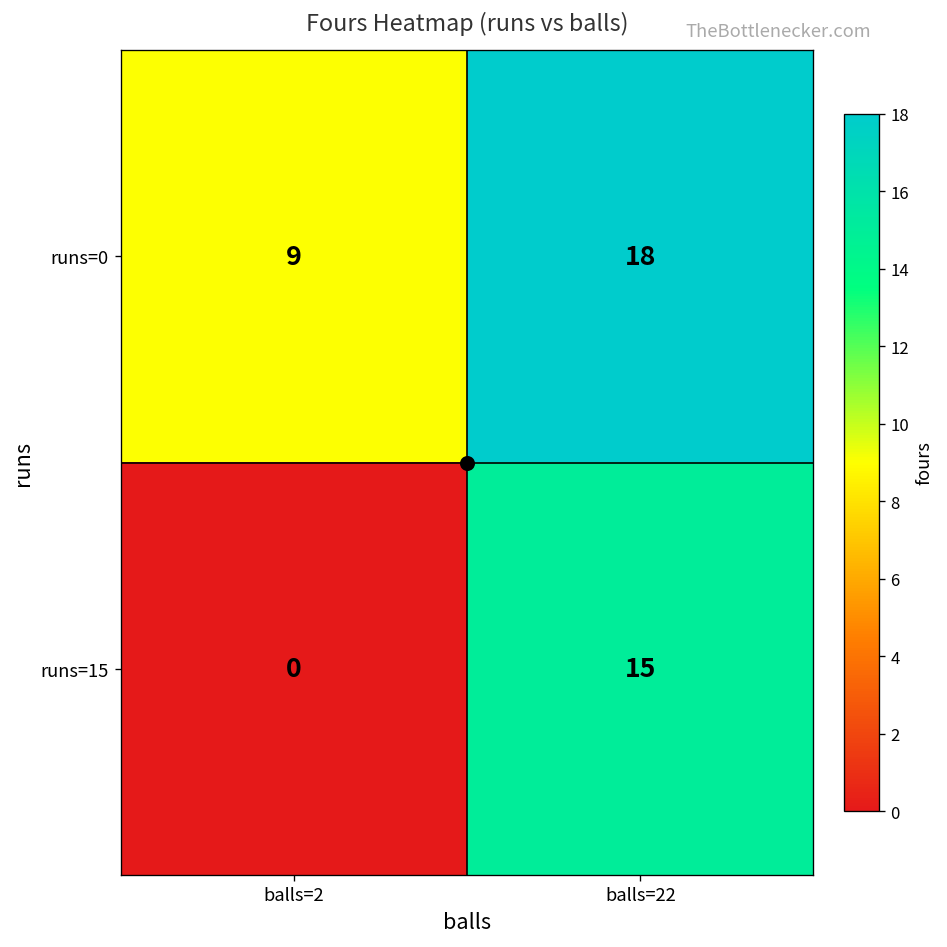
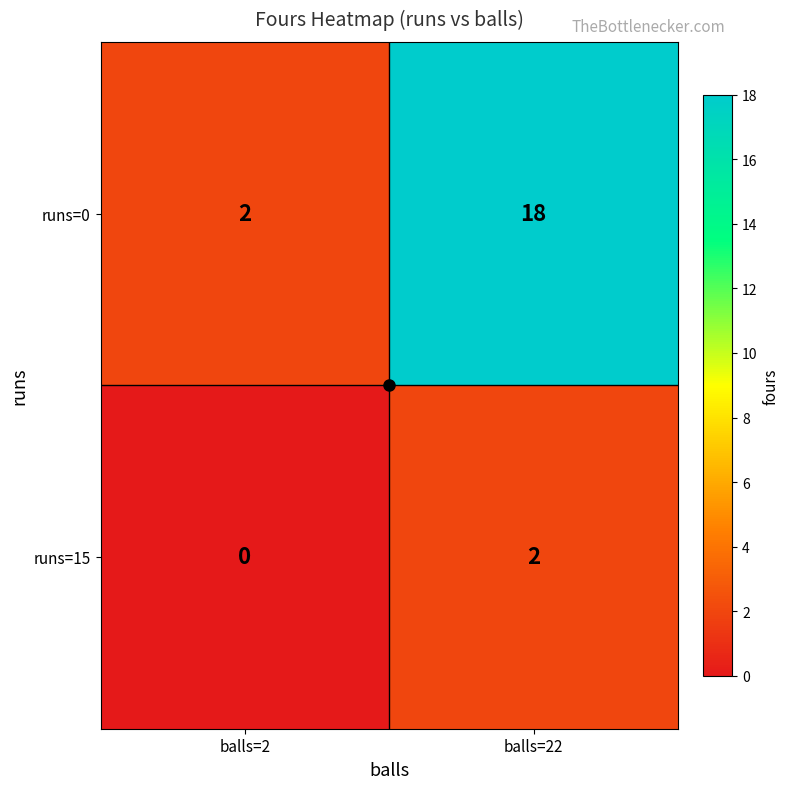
  {
    "runs=0": {
-     "balls=2": 9,
+     "balls=2": 2,
      "balls=22": 18
    },
    "runs=15": {
      "balls=2": 0,
-     "balls=22": 15
+     "balls=22": 2
    }
  }
